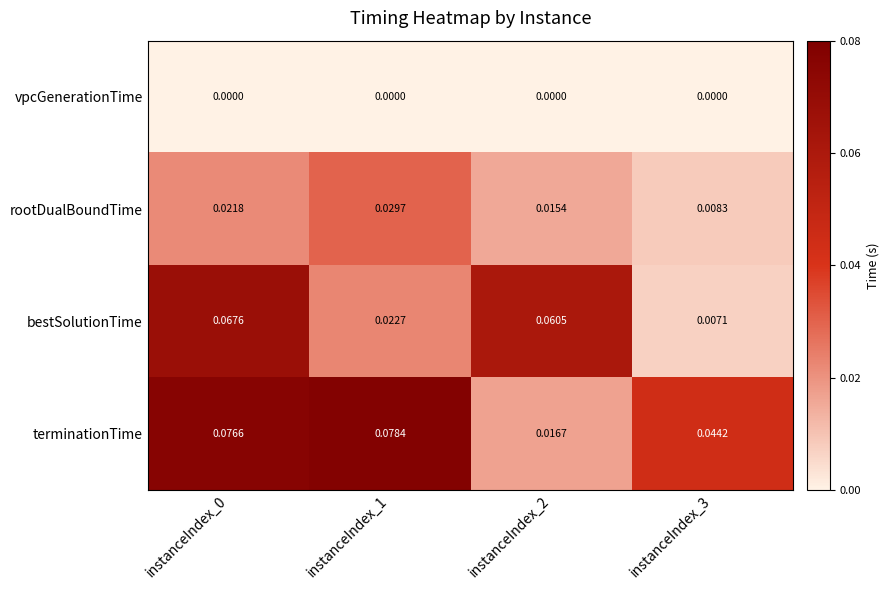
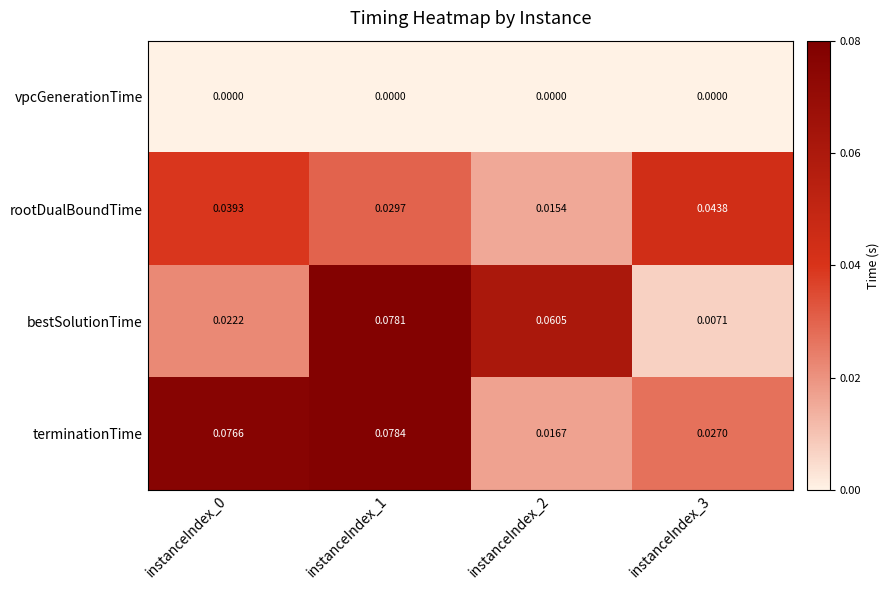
  {
    "vpcGenerationTime": {
      "instanceIndex_0": 0.0000,
      "instanceIndex_1": 0.0000,
      "instanceIndex_2": 0.0000,
      "instanceIndex_3": 0.0000
    },
    "rootDualBoundTime": {
-     "instanceIndex_0": 0.0218,
+     "instanceIndex_0": 0.0393,
      "instanceIndex_1": 0.0297,
      "instanceIndex_2": 0.0154,
-     "instanceIndex_3": 0.0083
+     "instanceIndex_3": 0.0438
    },
    "bestSolutionTime": {
-     "instanceIndex_0": 0.0676,
-     "instanceIndex_1": 0.0227,
+     "instanceIndex_0": 0.0222,
+     "instanceIndex_1": 0.0781,
      "instanceIndex_2": 0.0605,
      "instanceIndex_3": 0.0071
    },
    "terminationTime": {
      "instanceIndex_0": 0.0766,
      "instanceIndex_1": 0.0784,
      "instanceIndex_2": 0.0167,
-     "instanceIndex_3": 0.0442
+     "instanceIndex_3": 0.0270
    }
  }
